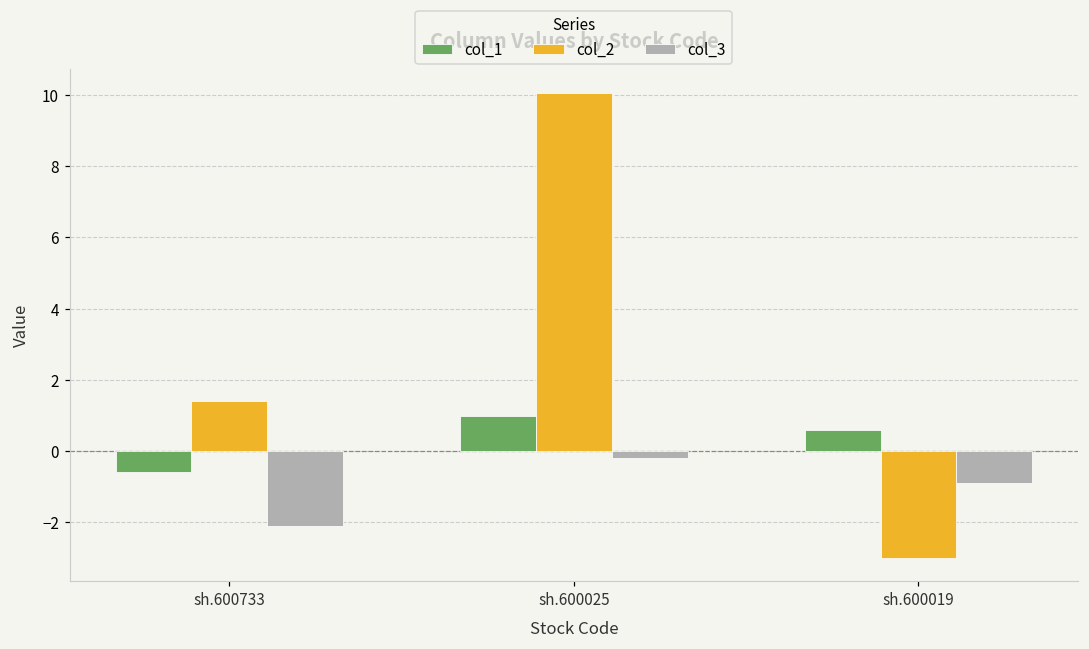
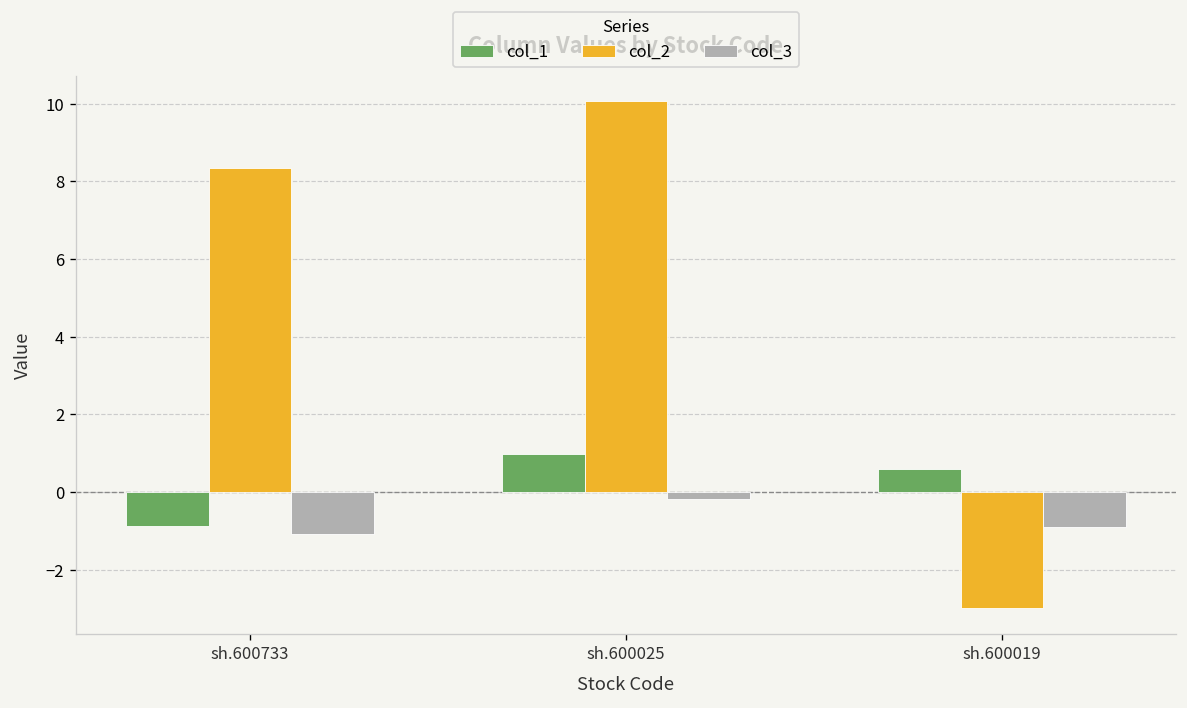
  {
    "col_1": {
-     "sh.600733": -0.6,
+     "sh.600733": -0.9,
      "sh.600025": 1.0,
      "sh.600019": 0.6
    },
    "col_2": {
-     "sh.600733": 1.4,
+     "sh.600733": 8.4,
      "sh.600025": 10.1,
      "sh.600019": -3.0
    },
    "col_3": {
-     "sh.600733": -2.1,
+     "sh.600733": -1.1,
      "sh.600025": -0.2,
      "sh.600019": -0.9
    }
  }
